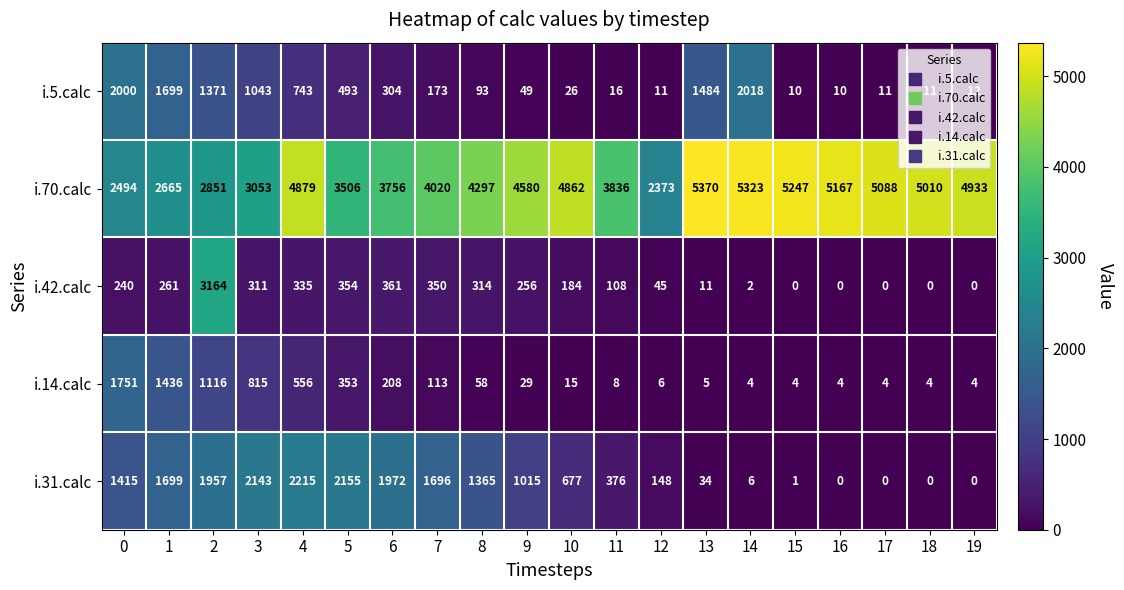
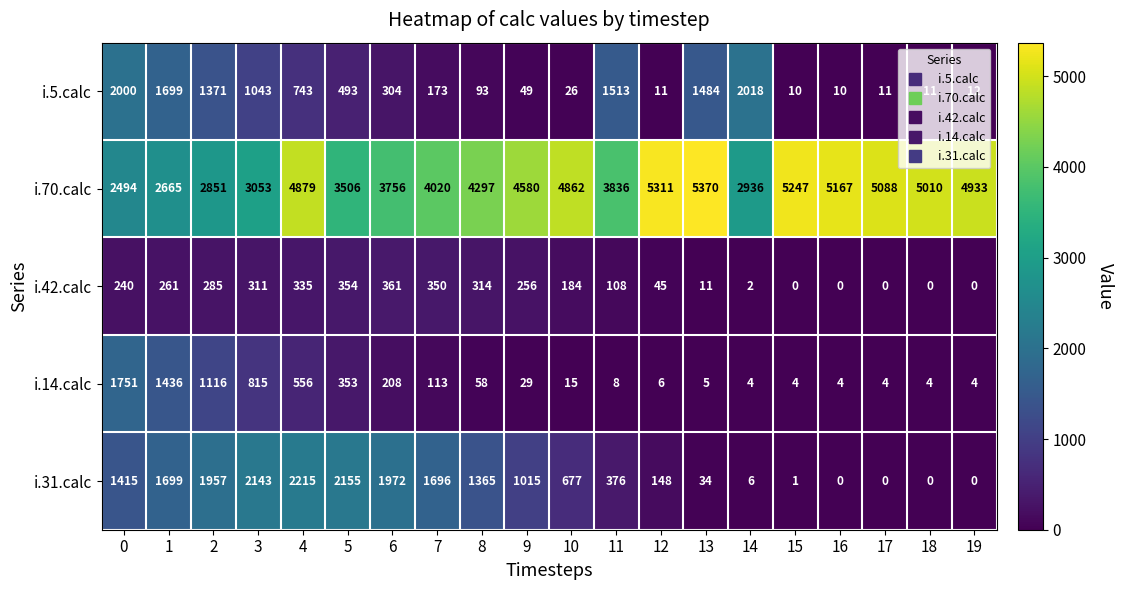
  {
    "i.5.calc": {
      "0": 2000,
      "1": 1699,
      "2": 1371,
      "3": 1043,
      "4": 743,
      "5": 493,
      "6": 304,
      "7": 173,
      "8": 93,
      "9": 49,
      "10": 26,
-     "11": 16,
+     "11": 1513,
      "12": 11,
      "13": 1484,
      "14": 2018,
      "15": 10,
      "16": 10,
      "17": 11
    },
    "i.70.calc": {
      "0": 2494,
      "1": 2665,
      "2": 2851,
      "3": 3053,
      "4": 4879,
      "5": 3506,
      "6": 3756,
      "7": 4020,
      "8": 4297,
      "9": 4580,
      "10": 4862,
      "11": 3836,
-     "12": 2373,
+     "12": 5311,
      "13": 5370,
-     "14": 5323,
+     "14": 2936,
      "15": 5247,
      "16": 5167,
      "17": 5088,
      "18": 5010,
      "19": 4933
    },
    "i.42.calc": {
      "0": 240,
      "1": 261,
-     "2": 3164,
+     "2": 285,
      "3": 311,
      "4": 335,
      "5": 354,
      "6": 361,
      "7": 350,
      "8": 314,
      "9": 256,
      "10": 184,
      "11": 108,
      "12": 45,
      "13": 11,
      "14": 2,
      "15": 0,
      "16": 0,
      "17": 0,
      "18": 0,
      "19": 0
    },
    "i.14.calc": {
      "0": 1751,
      "1": 1436,
      "2": 1116,
      "3": 815,
      "4": 556,
      "5": 353,
      "6": 208,
      "7": 113,
      "8": 58,
      "9": 29,
      "10": 15,
      "11": 8,
      "12": 6,
      "13": 5,
      "14": 4,
      "15": 4,
      "16": 4,
      "17": 4,
      "18": 4,
      "19": 4
    },
    "i.31.calc": {
      "0": 1415,
      "1": 1699,
      "2": 1957,
      "3": 2143,
      "4": 2215,
      "5": 2155,
      "6": 1972,
      "7": 1696,
      "8": 1365,
      "9": 1015,
      "10": 677,
      "11": 376,
      "12": 148,
      "13": 34,
      "14": 6,
      "15": 1,
      "16": 0,
      "17": 0,
      "18": 0,
      "19": 0
    }
  }
